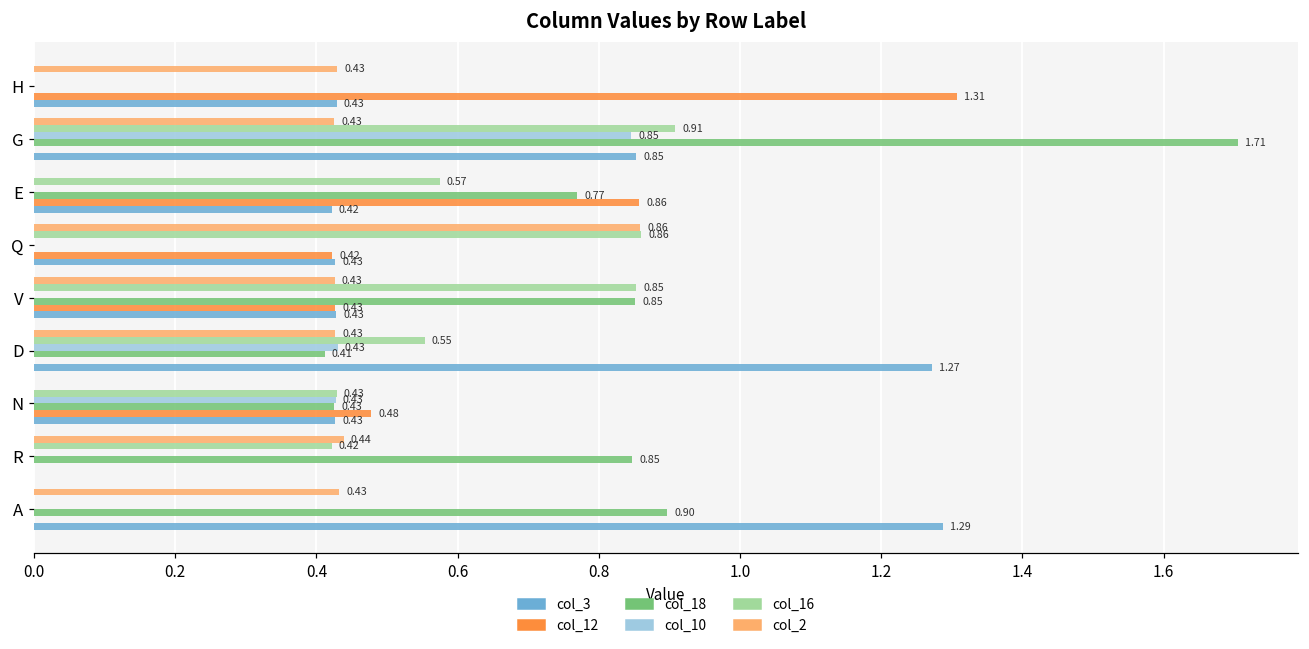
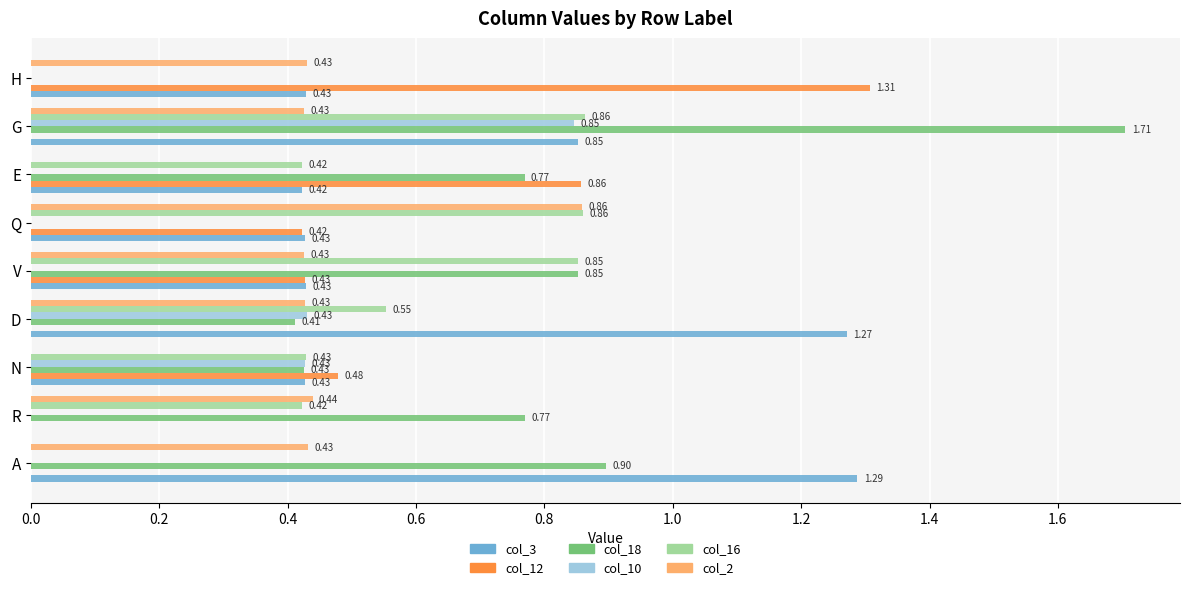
  {
    "col_18": {
      "G": 1.71,
      "E": 0.77,
      "V": 0.85,
      "D": 0.41,
-     "R": 0.85,
+     "R": 0.77,
      "A": 0.90
    },
    "col_16": {
-     "G": 0.91,
-     "E": 0.57,
+     "G": 0.86,
+     "E": 0.42,
      "V": 0.85,
      "D": 0.55
    }
  }
